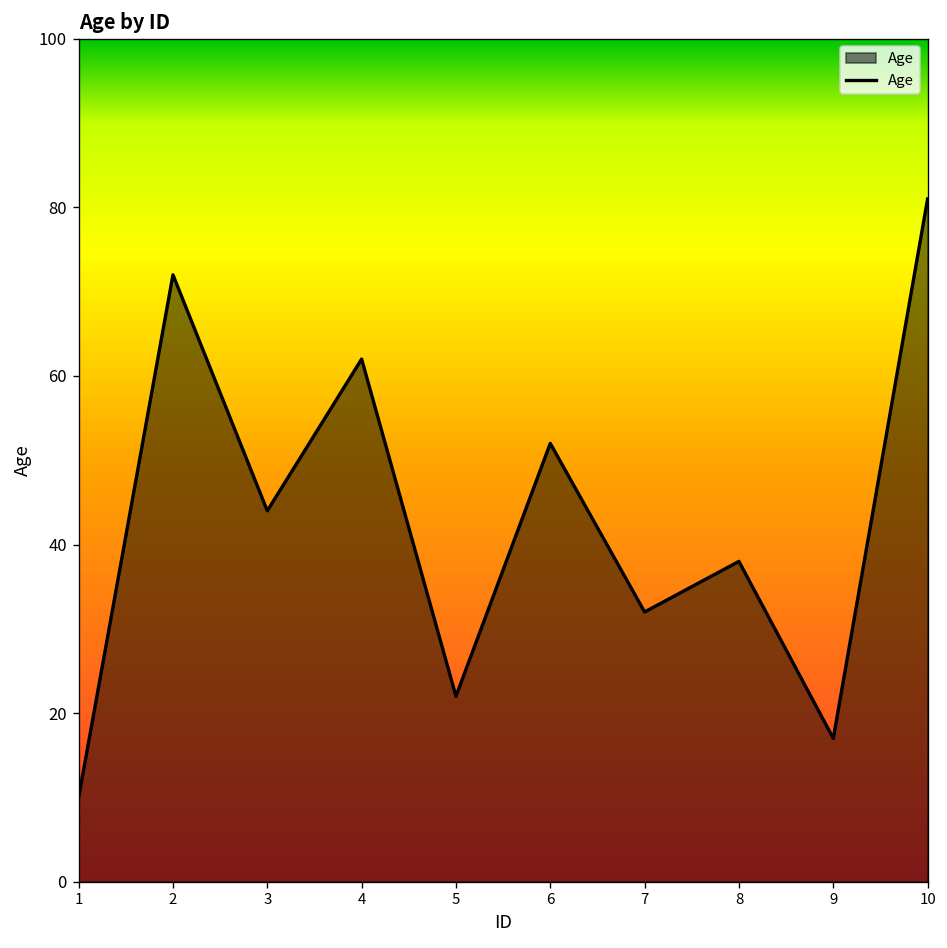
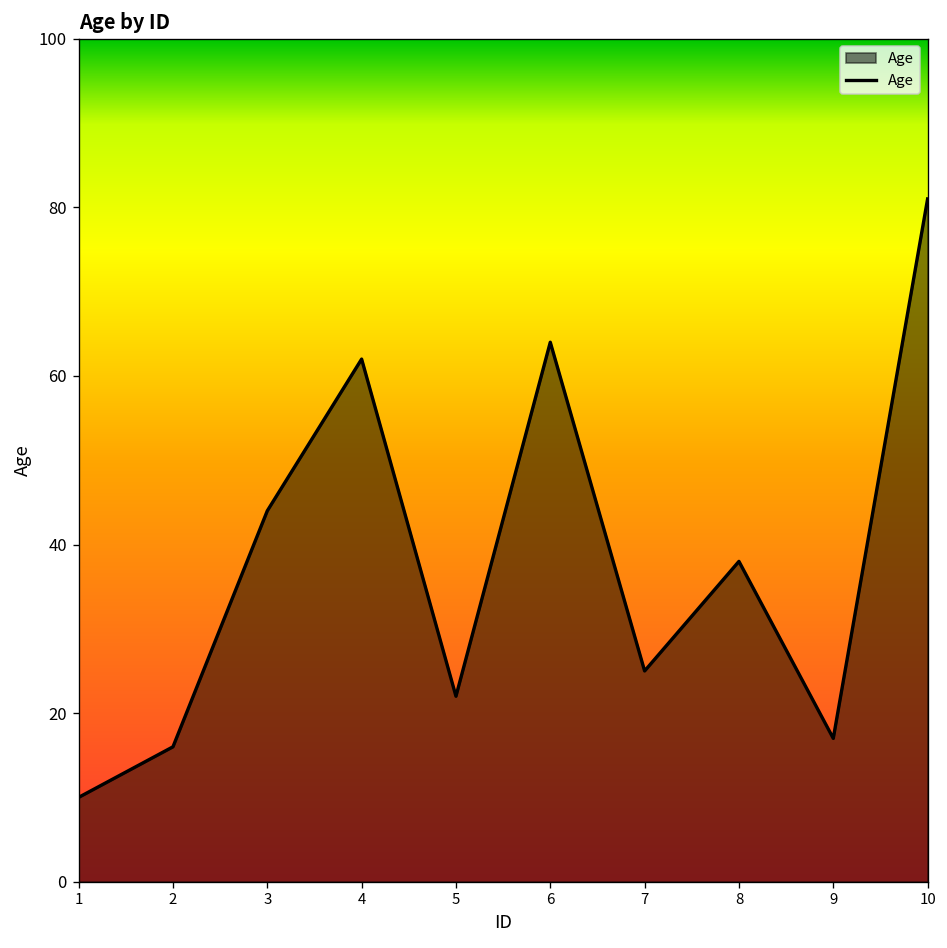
  {
    "1": 10,
-   "2": 72,
+   "2": 16,
    "3": 44,
    "4": 62,
    "5": 22,
-   "6": 52,
-   "7": 32,
+   "6": 64,
+   "7": 25,
    "8": 38,
    "9": 17,
    "10": 81
  }
